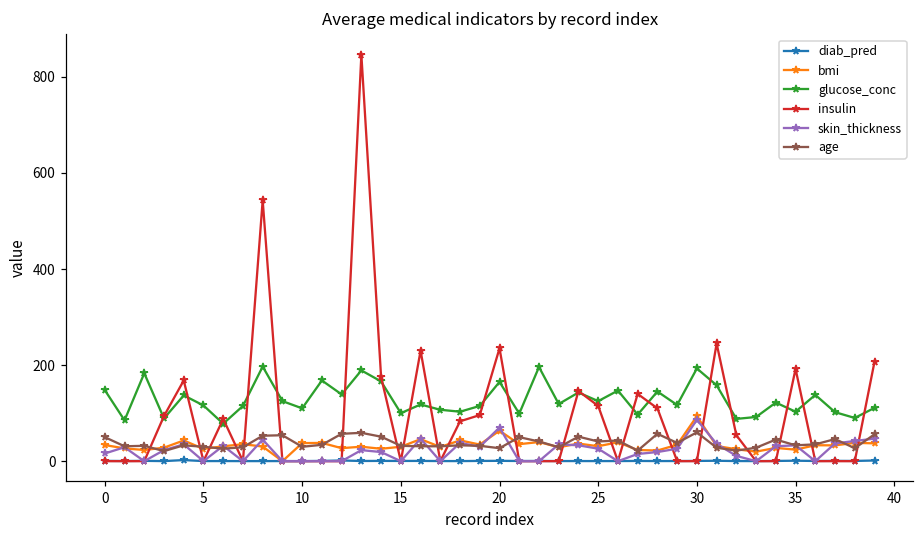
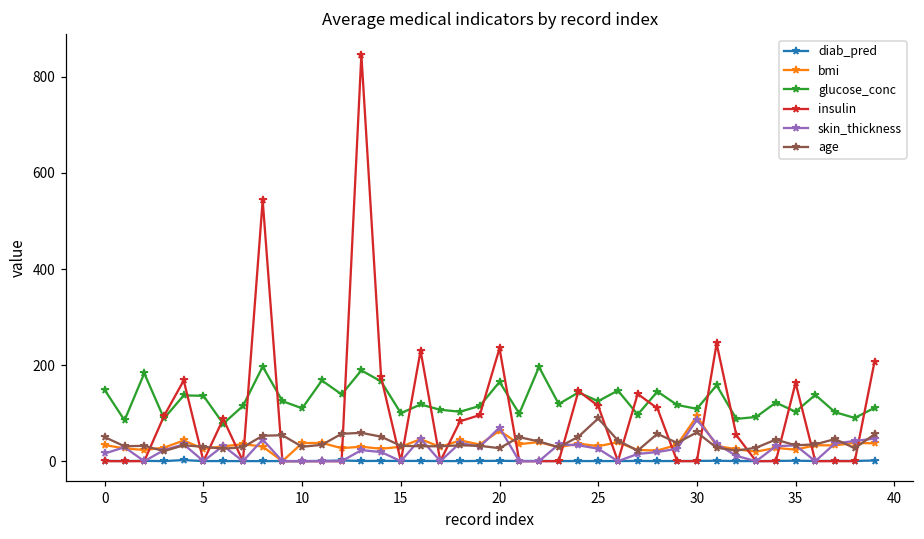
  {
    "diab_pred": {
      "20": 0,
      "25": 0,
      "35": 0
    },
    "bmi": {
      "0": 30,
      "10": 40,
      "20": 60,
      "30": 90,
      "35": 20
    },
    "glucose_conc": {
      "0": 150,
-     "5": 120,
+     "5": 140,
      "10": 110,
      "15": 100,
      "20": 170,
      "25": 130,
-     "30": 190,
+     "30": 110,
      "35": 100
    },
    "insulin": {
      "20": 240,
      "25": 120,
-     "35": 190
+     "35": 160
    },
    "skin_thickness": {
      "0": 20,
      "20": 70,
      "30": 90
    },
    "age": {
      "0": 50,
      "10": 30,
      "20": 30,
-     "25": 40,
+     "25": 90,
      "30": 60
    }
  }
